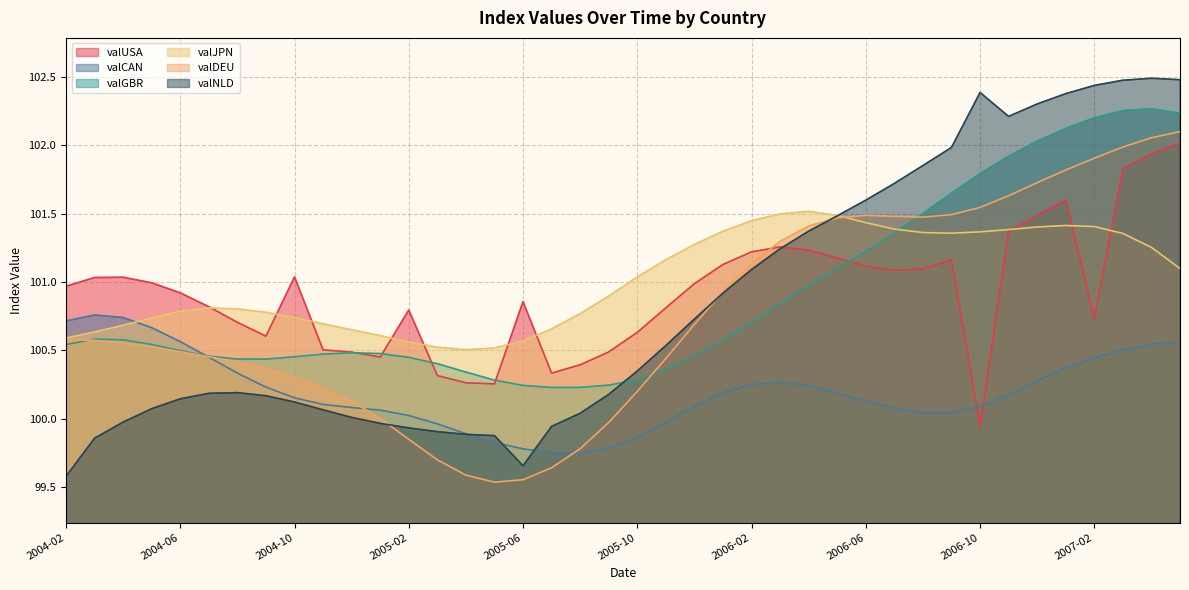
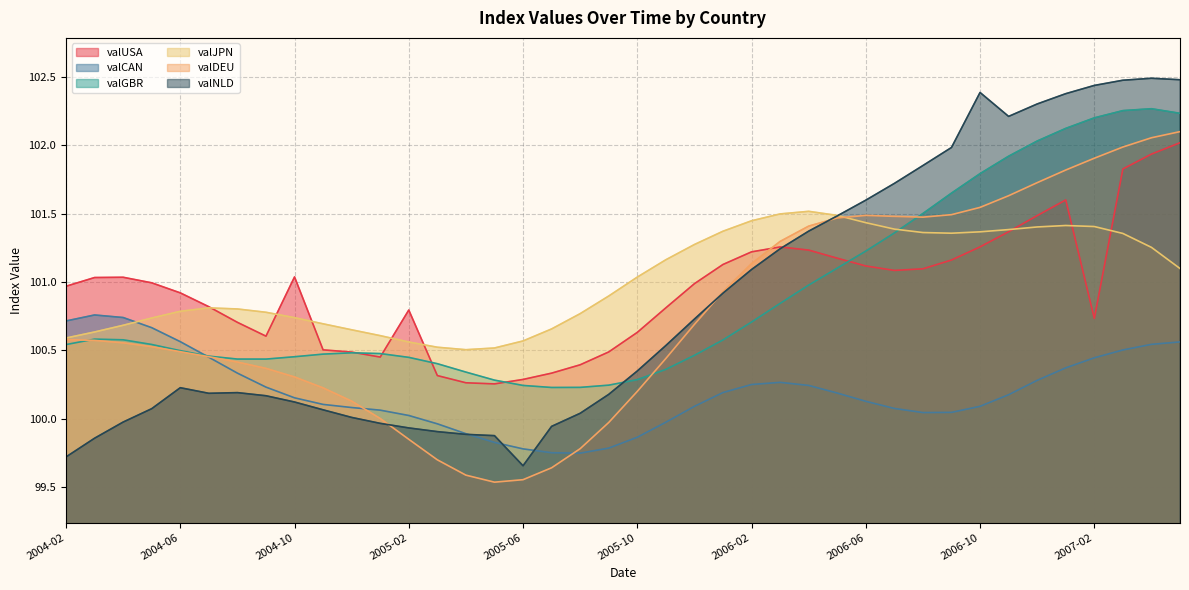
  {
    "valUSA": {
      "2004-02": 100.97,
      "2004-06": 100.92,
      "2004-10": 101.04,
      "2005-02": 100.80,
-     "2005-06": 100.86,
+     "2005-06": 100.29,
      "2005-10": 100.63,
      "2006-02": 101.22,
      "2006-06": 101.12,
-     "2006-10": 99.95,
+     "2006-10": 101.26,
      "2007-02": 100.73
    },
    "valNLD": {
-     "2004-02": 99.58,
-     "2004-06": 100.15,
+     "2004-02": 99.72,
+     "2004-06": 100.23,
      "2004-10": 100.12,
      "2005-02": 99.93,
      "2005-06": 99.66,
      "2005-10": 100.35,
      "2006-02": 101.09,
      "2006-06": 101.60,
      "2006-10": 102.39,
      "2007-02": 102.44
    }
  }
